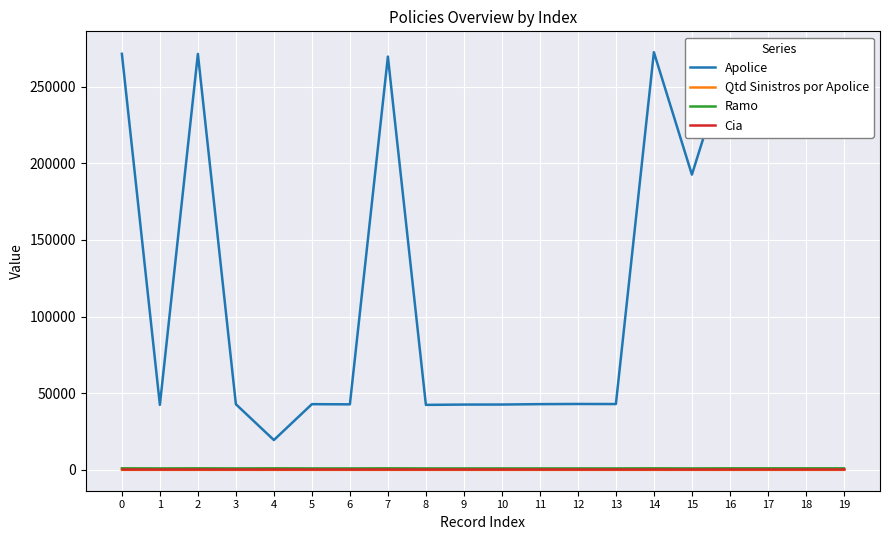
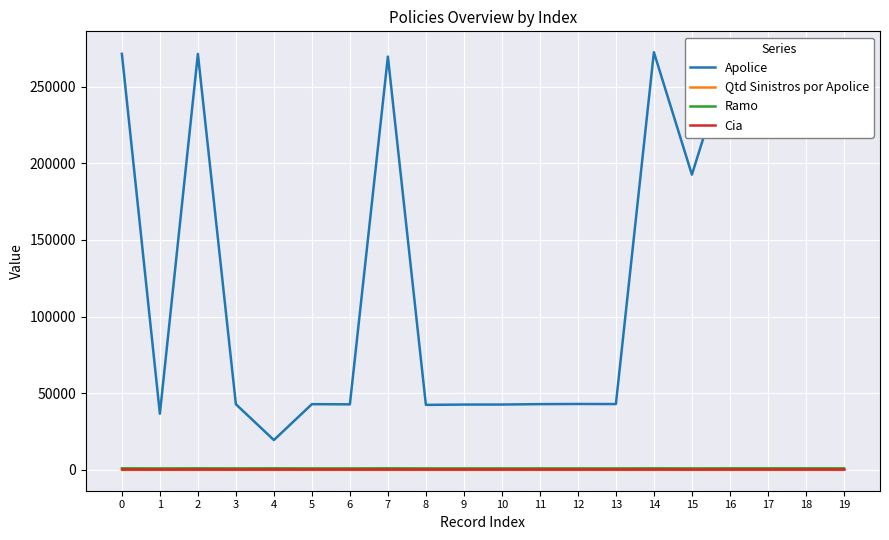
  {
    "Apolice": {
      "0": 271000,
-     "1": 42000,
+     "1": 37000,
      "2": 271000,
      "3": 43000,
      "4": 19000,
      "5": 43000,
      "6": 43000,
      "7": 270000,
      "8": 42000,
      "9": 43000,
      "10": 43000,
      "11": 43000,
      "12": 43000,
      "13": 43000,
      "14": 272000,
      "15": 193000
    }
  }
